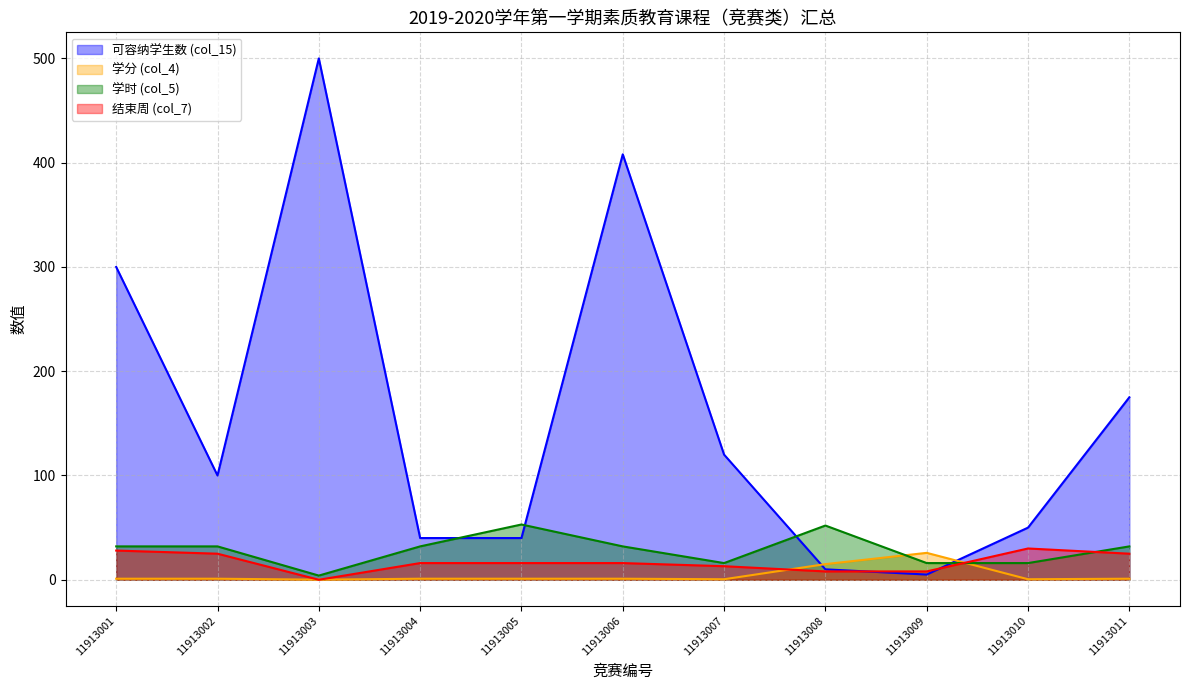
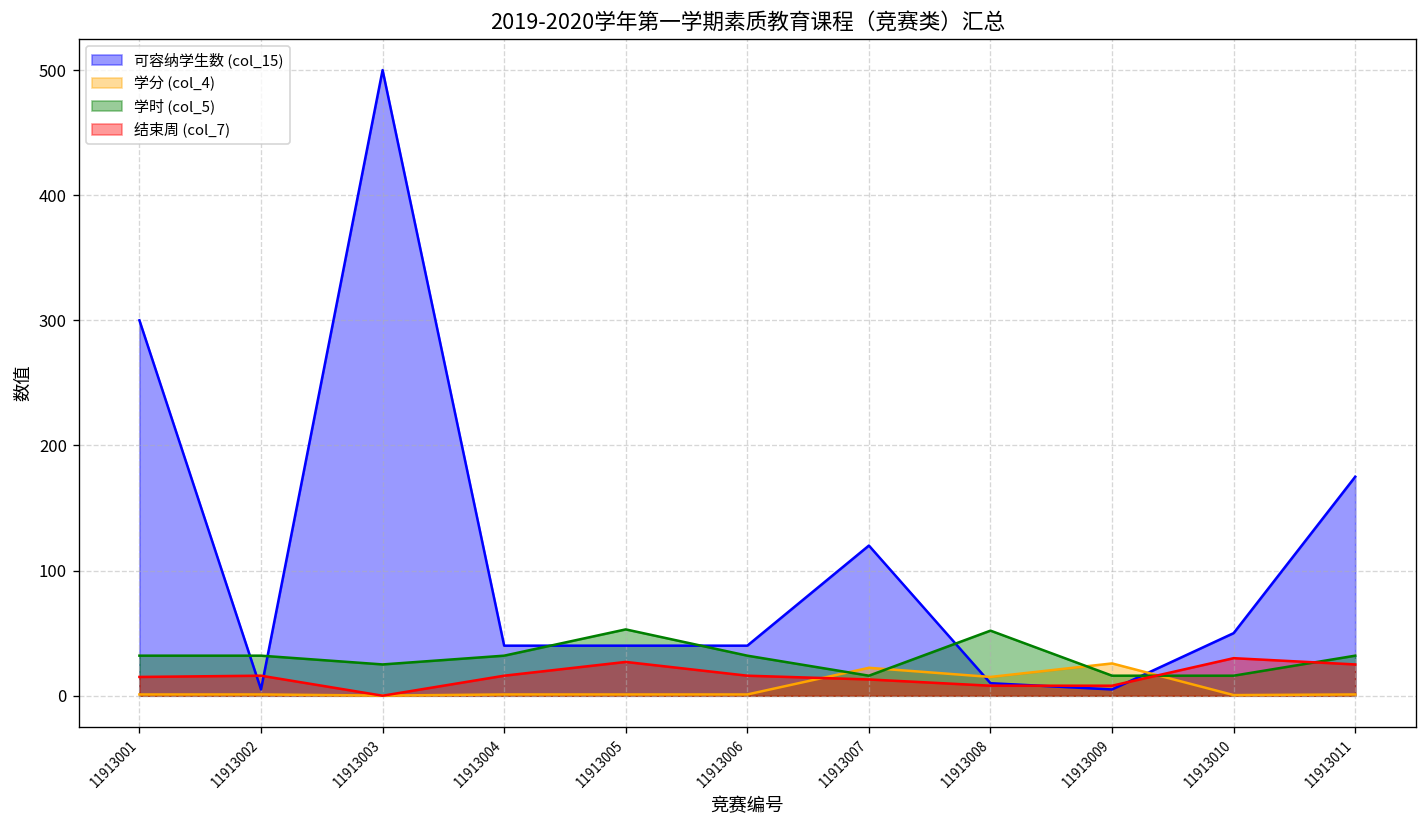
  {
    "可容纳学生数 (col_15)": {
      "11913001": 300,
-     "11913002": 100,
+     "11913002": 5,
      "11913003": 500,
      "11913004": 40,
      "11913005": 40,
-     "11913006": 408,
+     "11913006": 40,
      "11913007": 120,
      "11913009": 5,
      "11913010": 50,
      "11913011": 175
    },
    "学分 (col_4)": {
      "11913001": 1,
      "11913002": 1,
      "11913004": 1,
      "11913005": 1,
      "11913006": 1,
-     "11913007": 1,
+     "11913007": 22,
      "11913008": 15,
      "11913009": 26,
      "11913010": 1,
      "11913011": 1
    },
    "学时 (col_5)": {
      "11913001": 32,
      "11913002": 32,
-     "11913003": 4,
+     "11913003": 25,
      "11913004": 32,
      "11913005": 53,
      "11913006": 32,
      "11913007": 16,
      "11913008": 52,
      "11913009": 16,
      "11913010": 16,
      "11913011": 32
    },
    "结束周 (col_7)": {
-     "11913001": 28,
-     "11913002": 25,
+     "11913001": 15,
+     "11913002": 16,
      "11913004": 16,
-     "11913005": 16,
+     "11913005": 27,
      "11913006": 16,
      "11913007": 13,
      "11913009": 8,
      "11913010": 30,
      "11913011": 25
    }
  }
